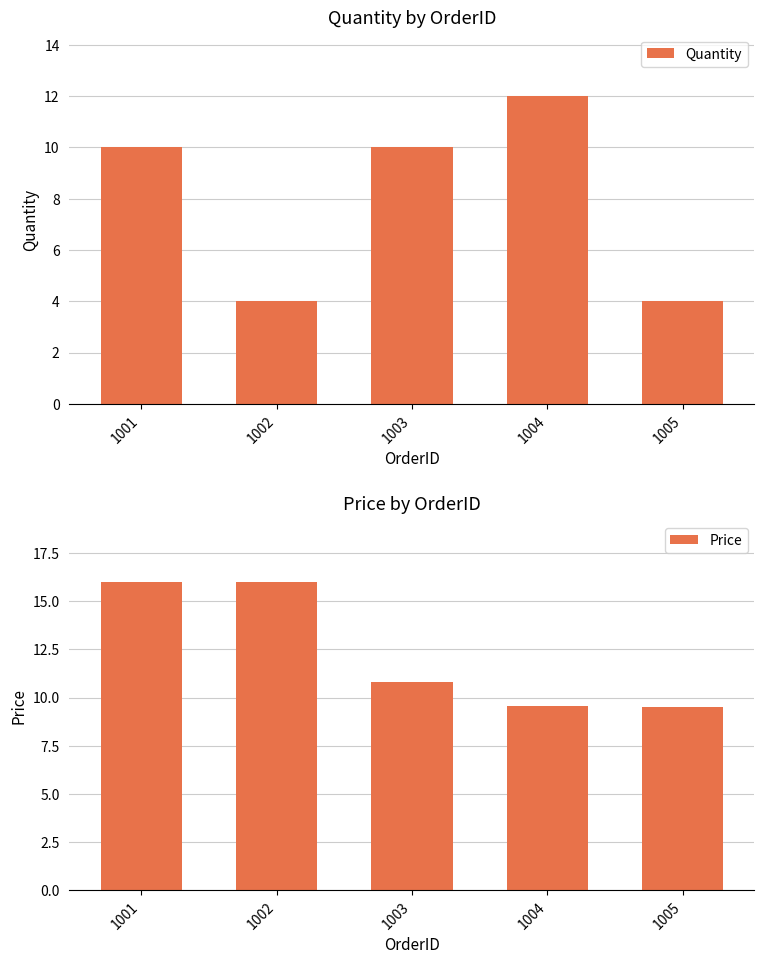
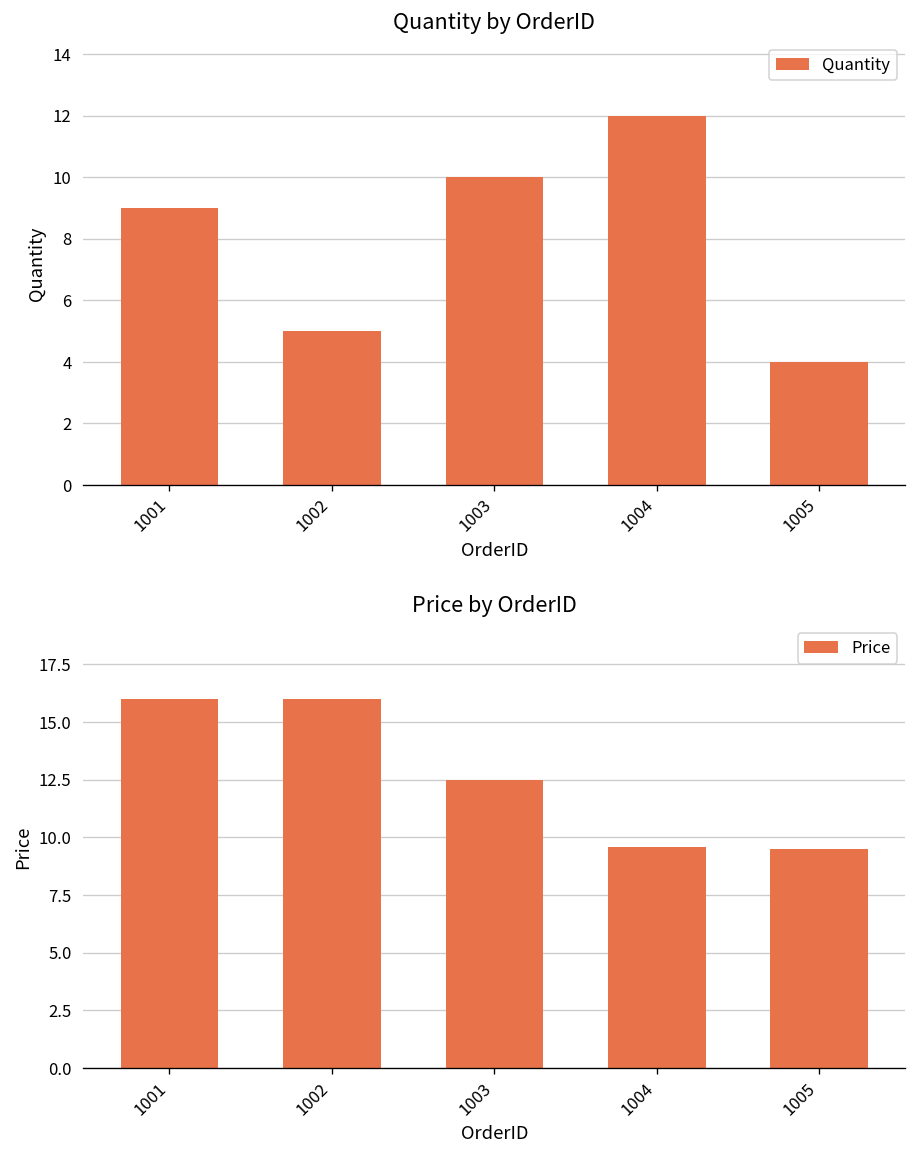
  {
    "Quantity by OrderID": {
-     "1001": 10,
-     "1002": 4,
+     "1001": 9,
+     "1002": 5,
      "1003": 10,
      "1004": 12,
      "1005": 4
    },
    "Price by OrderID": {
      "1001": 16.0,
      "1002": 16.0,
-     "1003": 10.8,
+     "1003": 12.5,
      "1004": 9.6,
      "1005": 9.5
    }
  }
